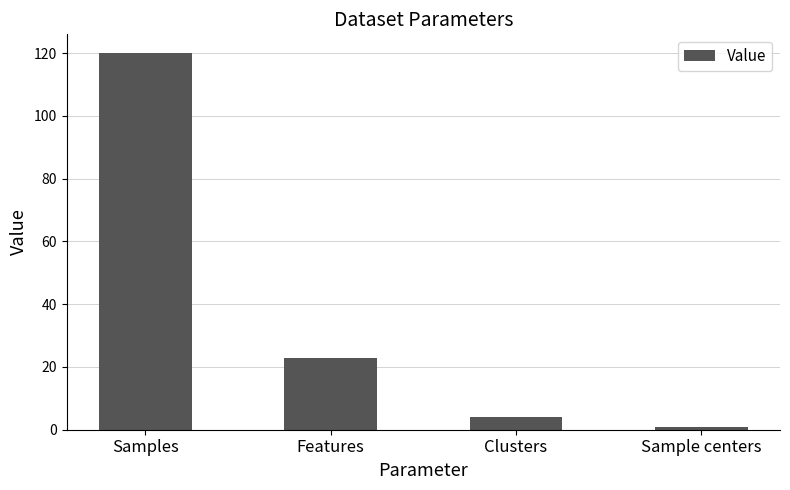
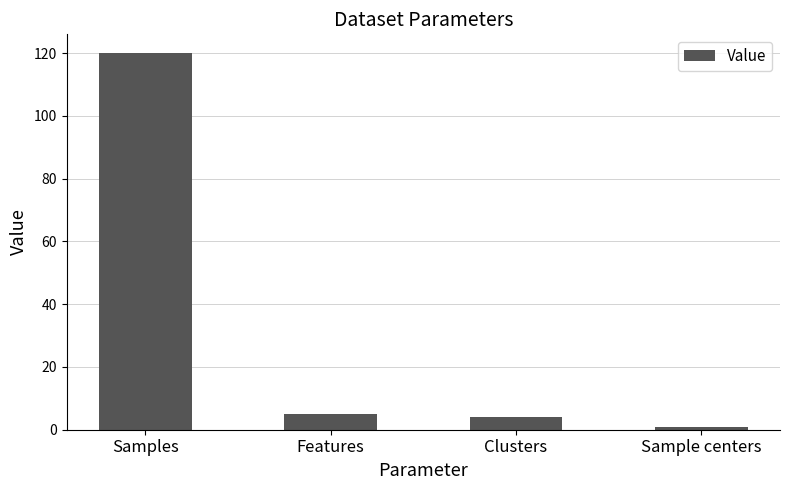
  {
    "Samples": 120,
-   "Features": 23,
+   "Features": 5,
    "Clusters": 4,
    "Sample centers": 1
  }
